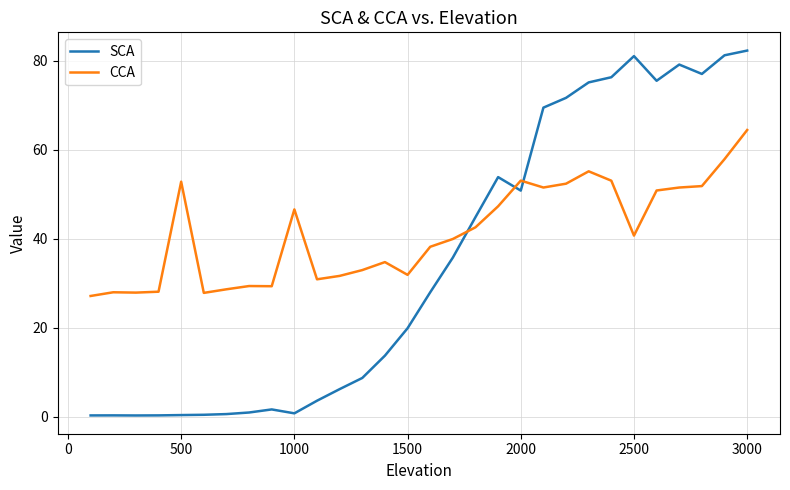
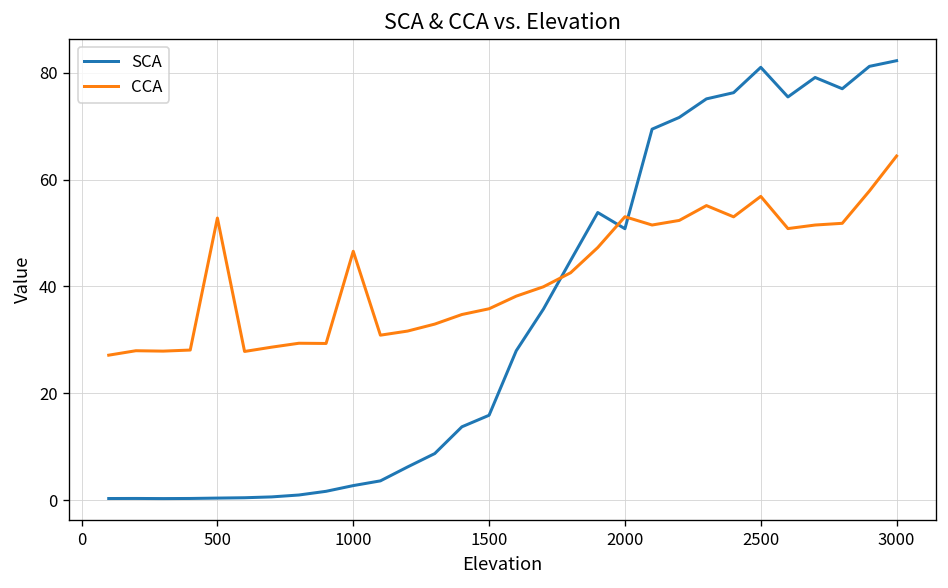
  {
    "SCA": {
      "500": 0,
-     "1000": 1,
-     "1500": 20,
+     "1000": 3,
+     "1500": 16,
      "2000": 51,
      "2500": 81,
      "3000": 82
    },
    "CCA": {
      "500": 53,
      "1000": 47,
-     "1500": 32,
+     "1500": 36,
      "2000": 53,
-     "2500": 41,
+     "2500": 57,
      "3000": 64
    }
  }
